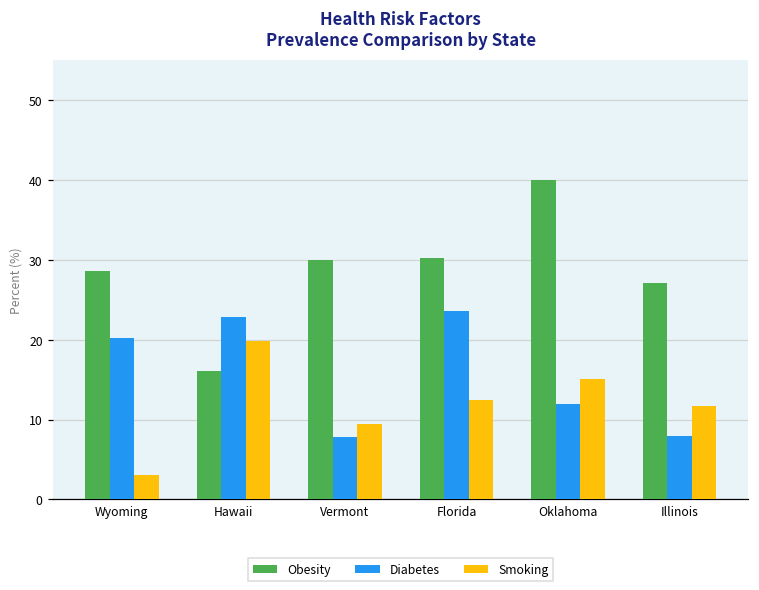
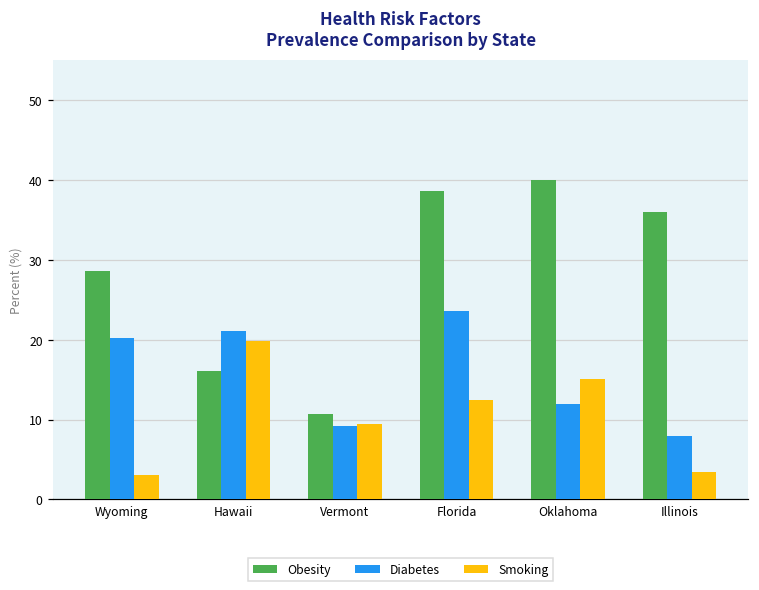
  {
    "Obesity": {
      "Wyoming": 29,
      "Hawaii": 16,
-     "Vermont": 30,
-     "Florida": 30,
+     "Vermont": 11,
+     "Florida": 39,
      "Oklahoma": 40,
-     "Illinois": 27
+     "Illinois": 36
    },
    "Diabetes": {
      "Wyoming": 20,
-     "Hawaii": 23,
-     "Vermont": 8,
+     "Hawaii": 21,
+     "Vermont": 9,
      "Florida": 24,
      "Oklahoma": 12,
      "Illinois": 8
    },
    "Smoking": {
      "Wyoming": 3,
      "Hawaii": 20,
      "Vermont": 9,
      "Florida": 13,
      "Oklahoma": 15,
-     "Illinois": 12
+     "Illinois": 3
    }
  }
